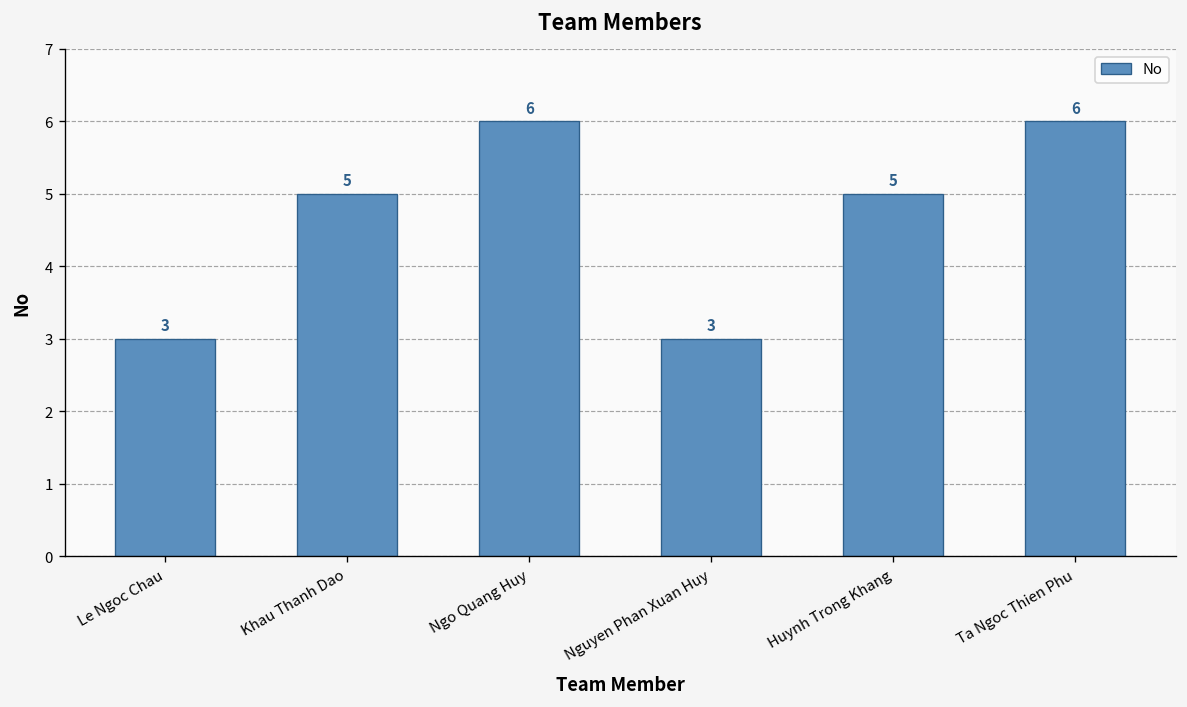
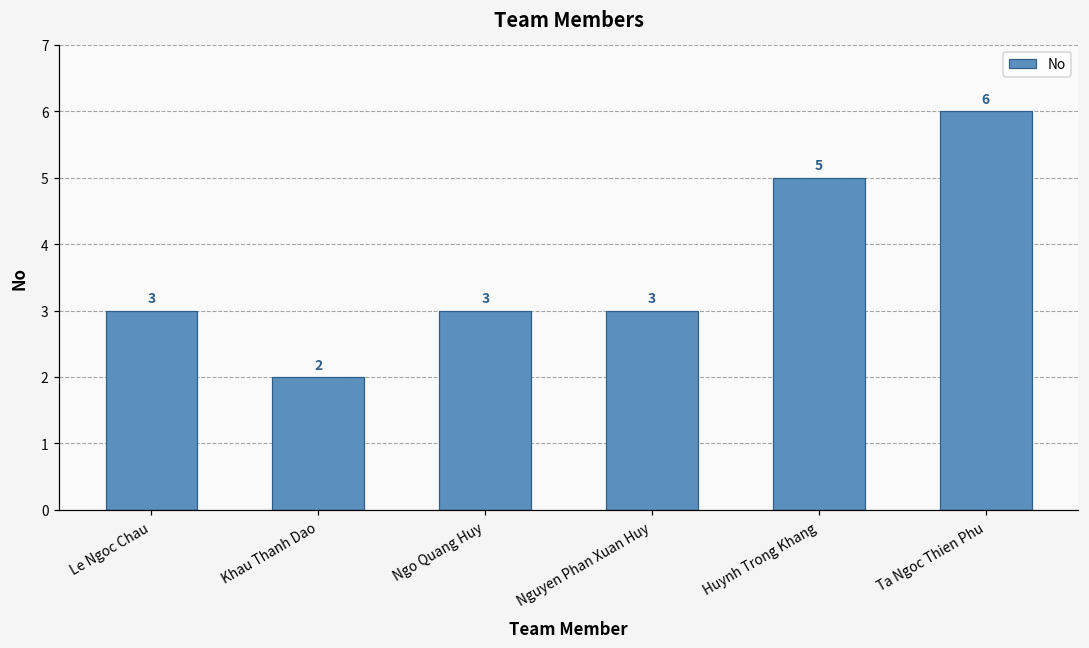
  {
    "Le Ngoc Chau": 3,
-   "Khau Thanh Dao": 5,
-   "Ngo Quang Huy": 6,
+   "Khau Thanh Dao": 2,
+   "Ngo Quang Huy": 3,
    "Nguyen Phan Xuan Huy": 3,
    "Huynh Trong Khang": 5,
    "Ta Ngoc Thien Phu": 6
  }
